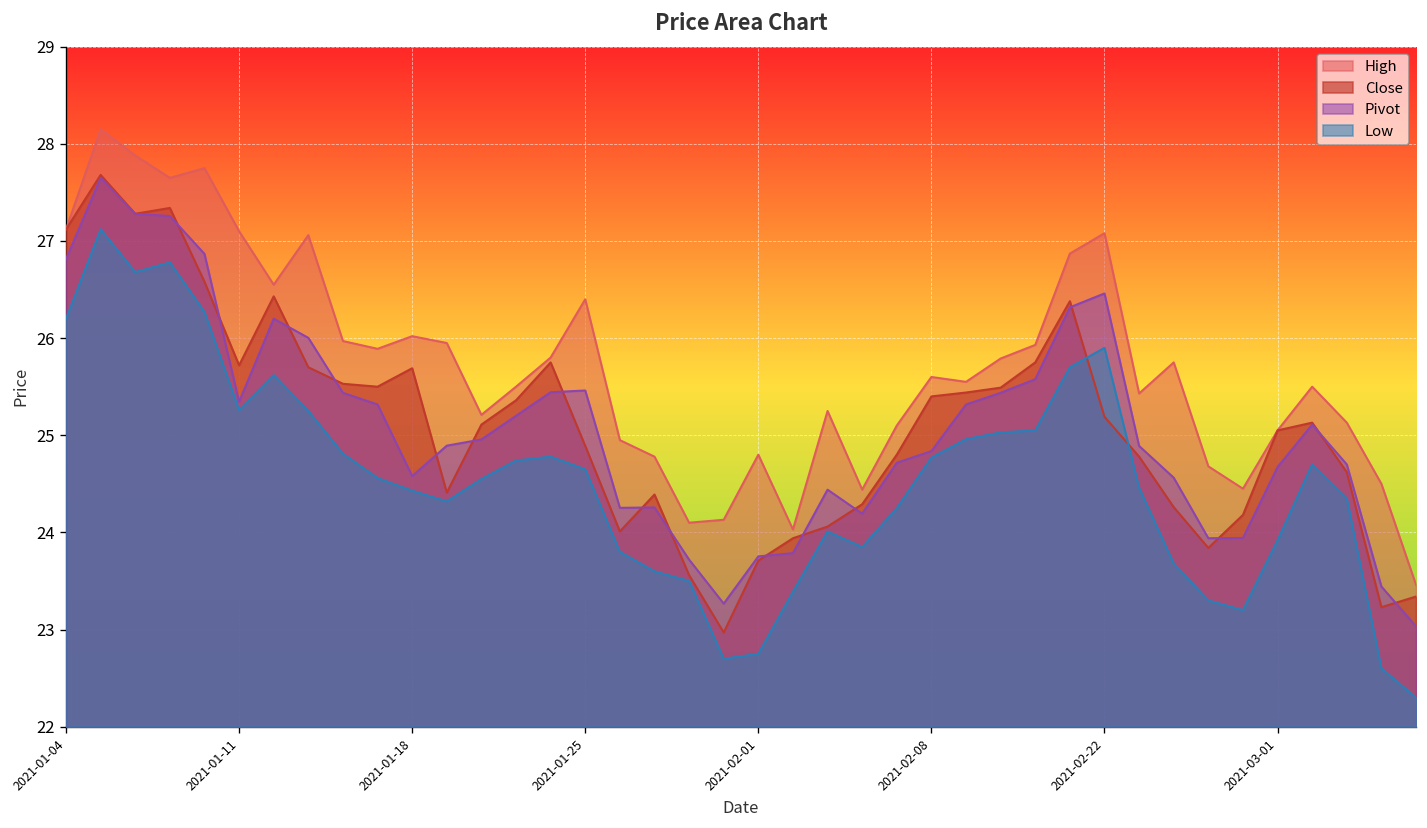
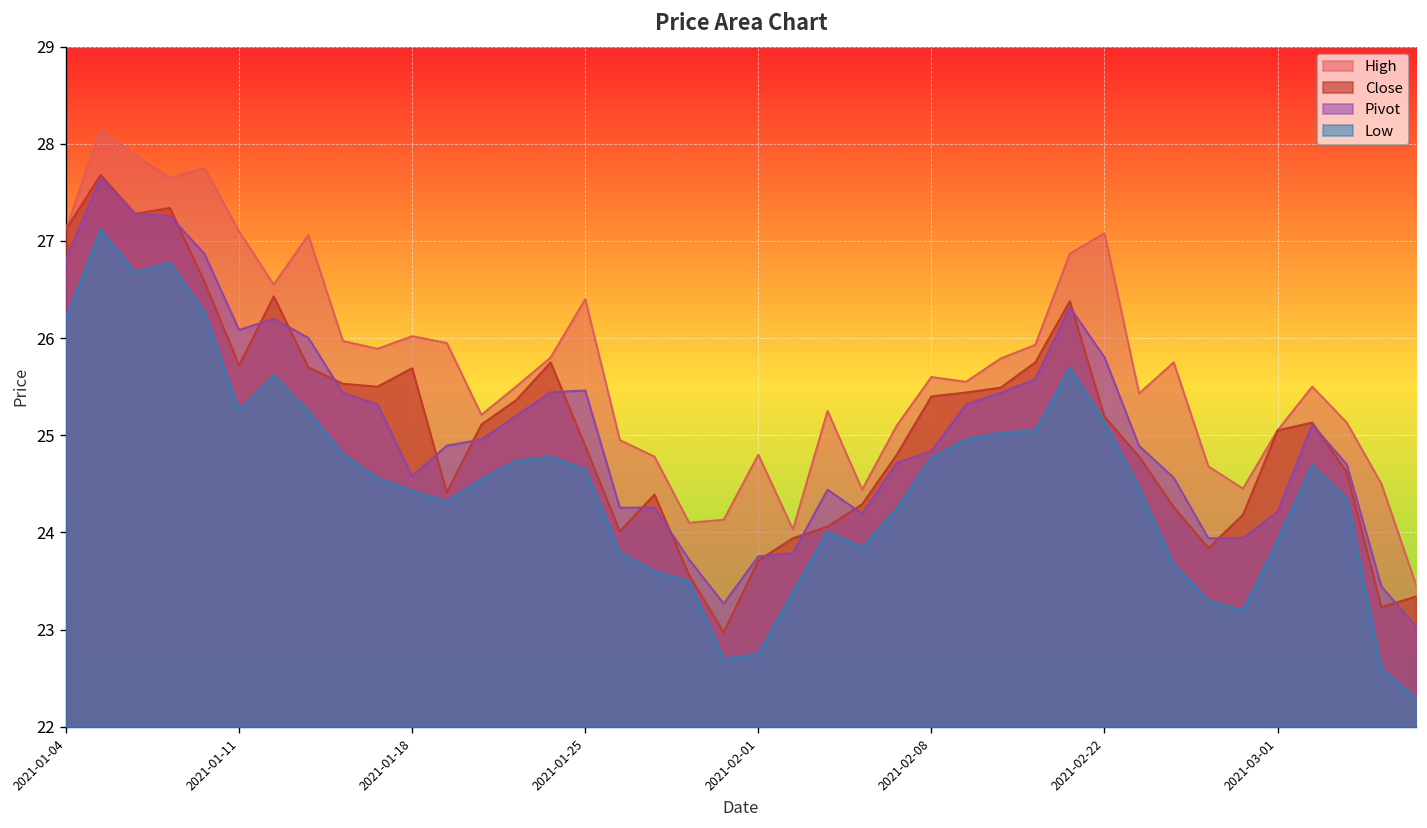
  {
    "Pivot": {
      "2021-01-04": 26.8,
-     "2021-01-11": 25.3,
+     "2021-01-11": 26.1,
      "2021-01-18": 24.6,
      "2021-01-25": 25.5,
      "2021-02-01": 23.8,
      "2021-02-08": 24.8,
-     "2021-02-22": 26.5,
-     "2021-03-01": 24.7
+     "2021-02-22": 25.8,
+     "2021-03-01": 24.2
    },
    "Low": {
      "2021-01-04": 26.2,
      "2021-01-11": 25.3,
      "2021-01-18": 24.4,
      "2021-01-25": 24.7,
      "2021-02-01": 22.8,
      "2021-02-08": 24.8,
-     "2021-02-22": 25.9,
+     "2021-02-22": 25.1,
      "2021-03-01": 23.9
    }
  }
